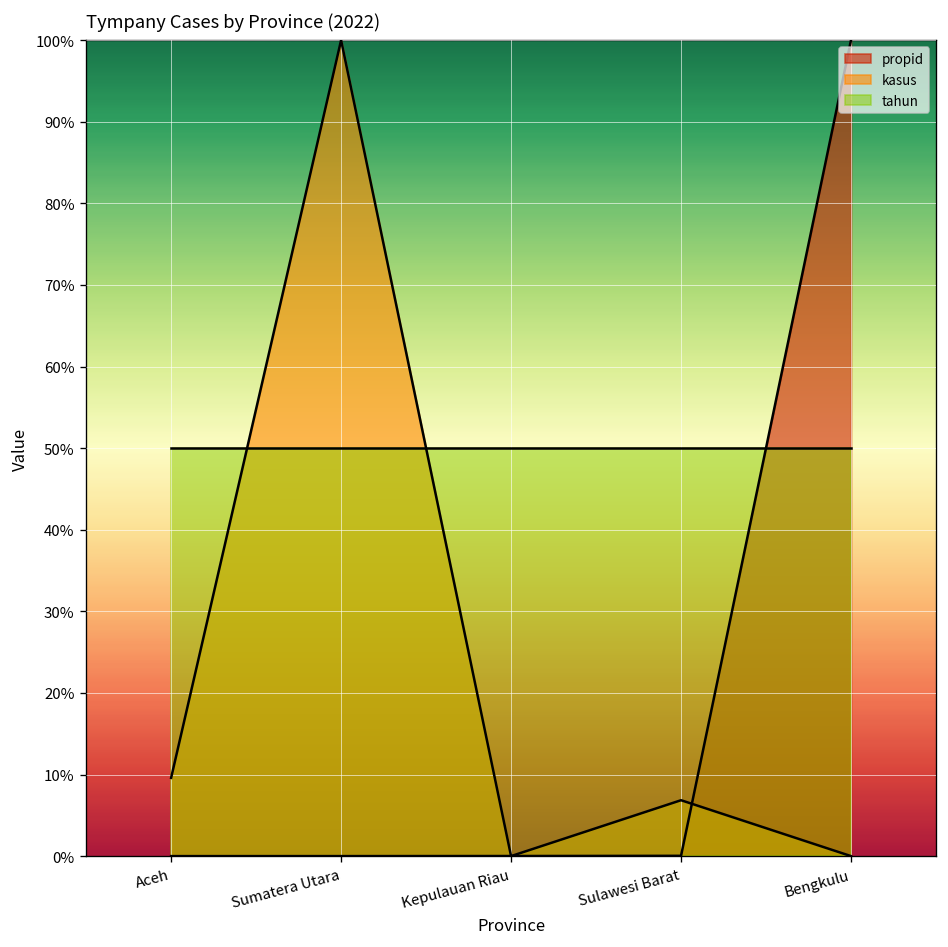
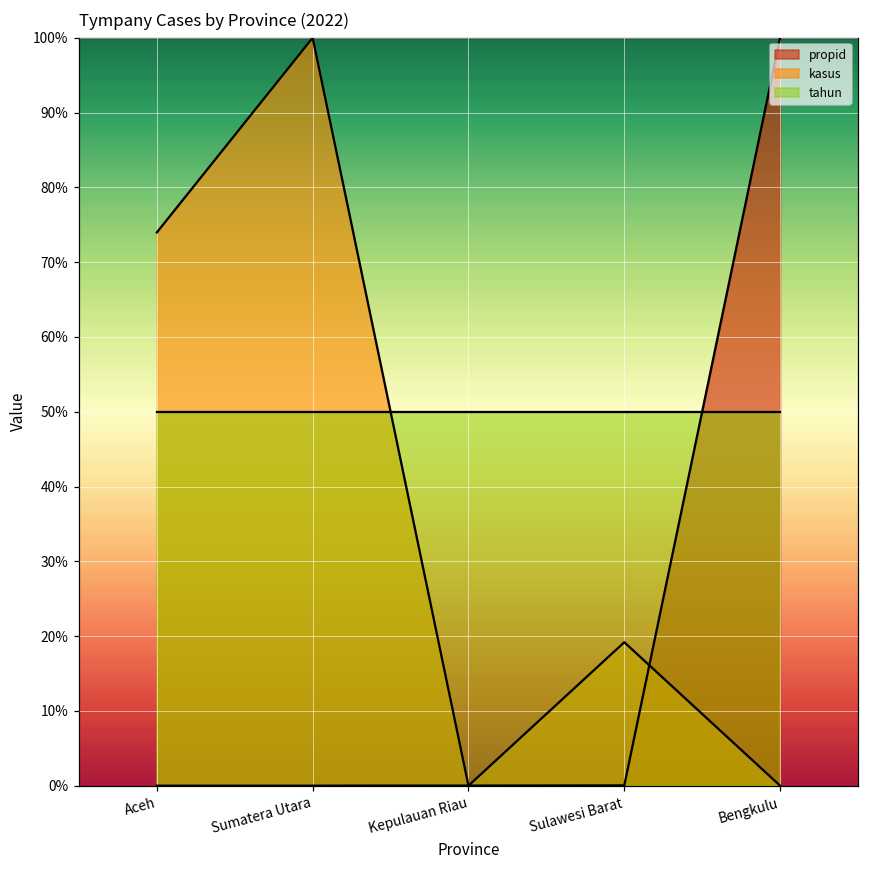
  {
    "propid": {
      "Aceh": "0%",
      "Sumatera Utara": "0%",
      "Sulawesi Barat": "0%",
      "Bengkulu": "100%"
    },
    "kasus": {
-     "Aceh": "10%",
+     "Aceh": "74%",
      "Sumatera Utara": "100%",
-     "Sulawesi Barat": "7%",
+     "Sulawesi Barat": "19%",
      "Bengkulu": "0%"
    },
    "tahun": {
      "Aceh": "50%",
      "Sumatera Utara": "50%",
      "Kepulauan Riau": "50%",
      "Sulawesi Barat": "50%",
      "Bengkulu": "50%"
    }
  }
